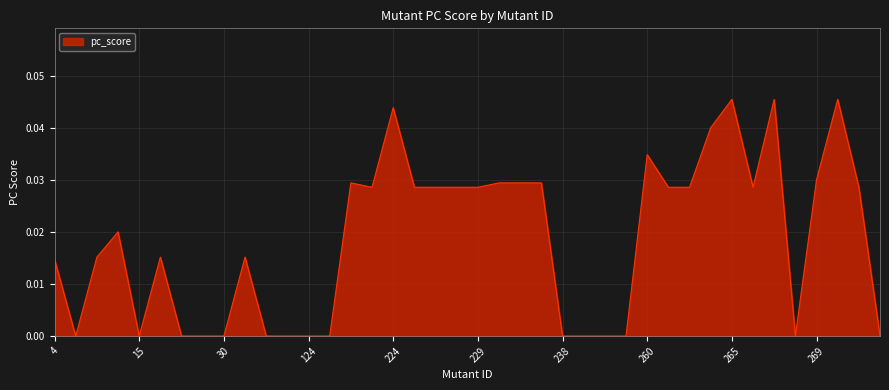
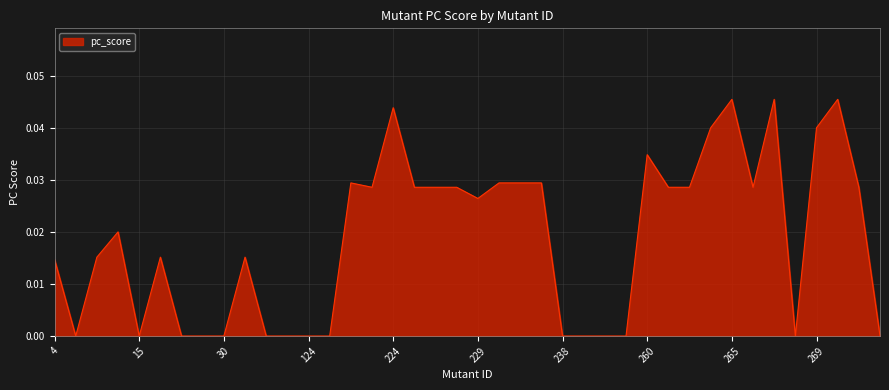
  {
    "4": 0.015,
    "124": 0.000,
    "224": 0.044,
-   "229": 0.029,
+   "229": 0.026,
    "238": 0.000,
    "260": 0.035,
    "265": 0.045,
-   "269": 0.03
+   "269": 0.04
  }
